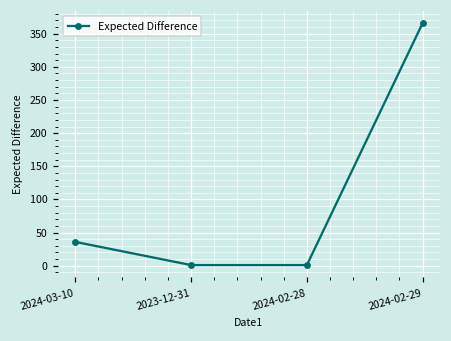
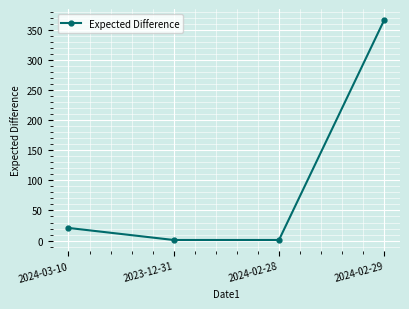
  {
-   "2024-03-10": 40,
+   "2024-03-10": 20,
    "2023-12-31": 0,
    "2024-02-28": 0,
    "2024-02-29": 370
  }
